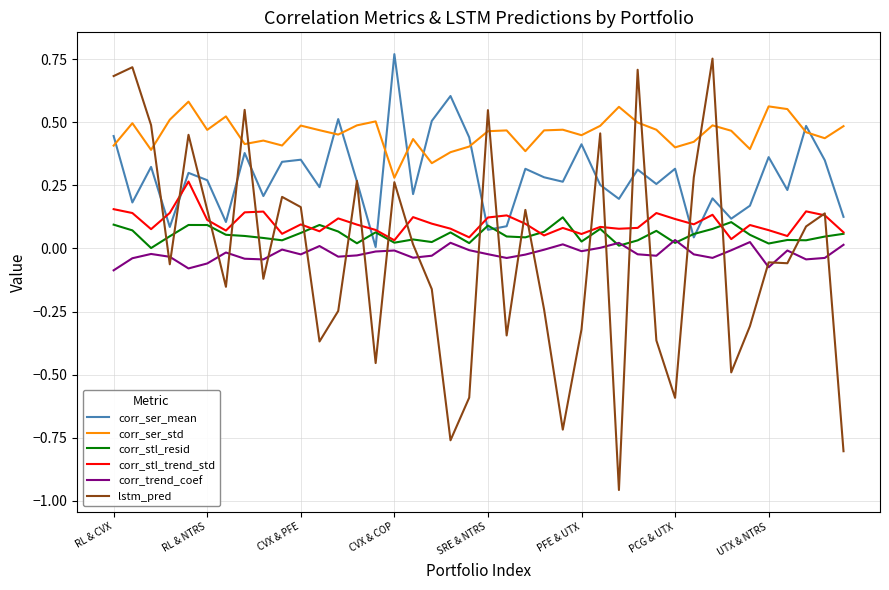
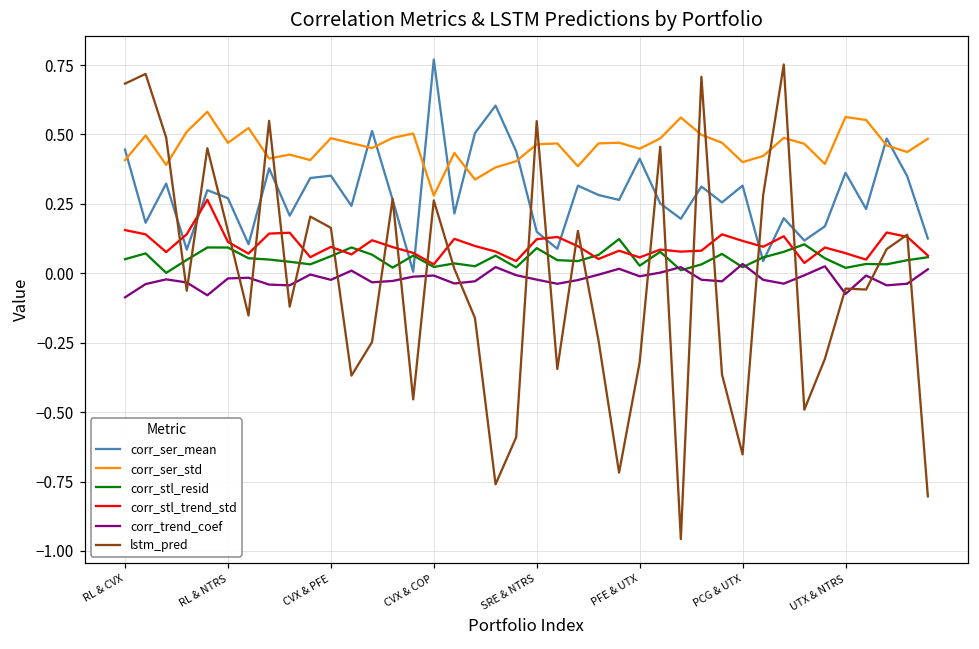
  {
    "corr_ser_mean": {
      "RL & CVX": 0.45,
      "RL & NTRS": 0.27,
      "CVX & PFE": 0.35,
      "CVX & COP": 0.77,
-     "SRE & NTRS": 0.07,
+     "SRE & NTRS": 0.15,
      "PFE & UTX": 0.41,
      "PCG & UTX": 0.32,
      "UTX & NTRS": 0.36
    },
    "corr_ser_std": {
      "RL & CVX": 0.41,
      "RL & NTRS": 0.47,
      "CVX & PFE": 0.49,
      "CVX & COP": 0.28,
      "SRE & NTRS": 0.46,
      "PFE & UTX": 0.45,
      "PCG & UTX": 0.40,
      "UTX & NTRS": 0.56
    },
    "corr_stl_resid": {
-     "RL & CVX": 0.09,
+     "RL & CVX": 0.05,
      "RL & NTRS": 0.09,
      "CVX & PFE": 0.06,
      "SRE & NTRS": 0.09,
      "PFE & UTX": 0.03,
      "PCG & UTX": 0.02,
      "UTX & NTRS": 0.02
    },
    "corr_stl_trend_std": {
      "RL & CVX": 0.16,
      "RL & NTRS": 0.11,
      "CVX & PFE": 0.10,
      "SRE & NTRS": 0.12,
      "PFE & UTX": 0.06,
      "PCG & UTX": 0.12,
      "UTX & NTRS": 0.07
    },
    "corr_trend_coef": {
      "RL & CVX": -0.09,
-     "RL & NTRS": -0.06,
+     "RL & NTRS": -0.02,
      "CVX & PFE": -0.02,
      "CVX & COP": -0.01,
      "SRE & NTRS": -0.02,
      "PFE & UTX": -0.01,
      "PCG & UTX": 0.03,
      "UTX & NTRS": -0.07
    },
    "lstm_pred": {
      "RL & CVX": 0.68,
      "RL & NTRS": 0.15,
      "CVX & PFE": 0.16,
      "CVX & COP": 0.26,
      "SRE & NTRS": 0.55,
      "PFE & UTX": -0.32,
-     "PCG & UTX": -0.59,
+     "PCG & UTX": -0.65,
      "UTX & NTRS": -0.06
    }
  }
